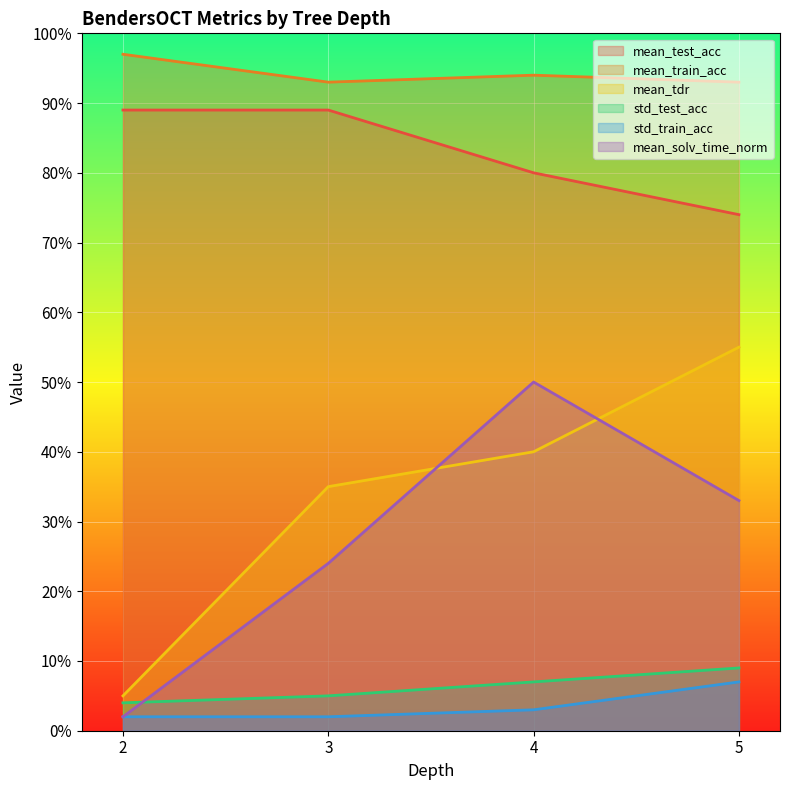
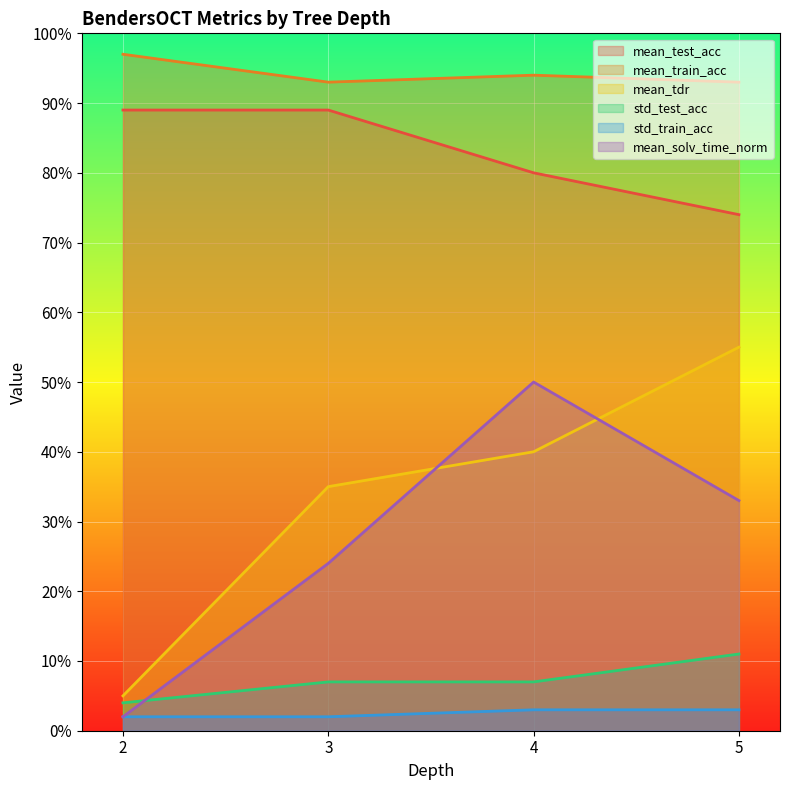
  {
    "std_test_acc": {
      "2": "4%",
-     "3": "5%",
+     "3": "7%",
      "4": "7%",
-     "5": "9%"
+     "5": "11%"
    },
    "std_train_acc": {
      "3": "2%",
      "4": "3%",
-     "5": "7%"
+     "5": "3%"
    },
    "mean_solv_time_norm": {
      "3": "24%",
      "4": "50%",
      "5": "33%"
    }
  }
